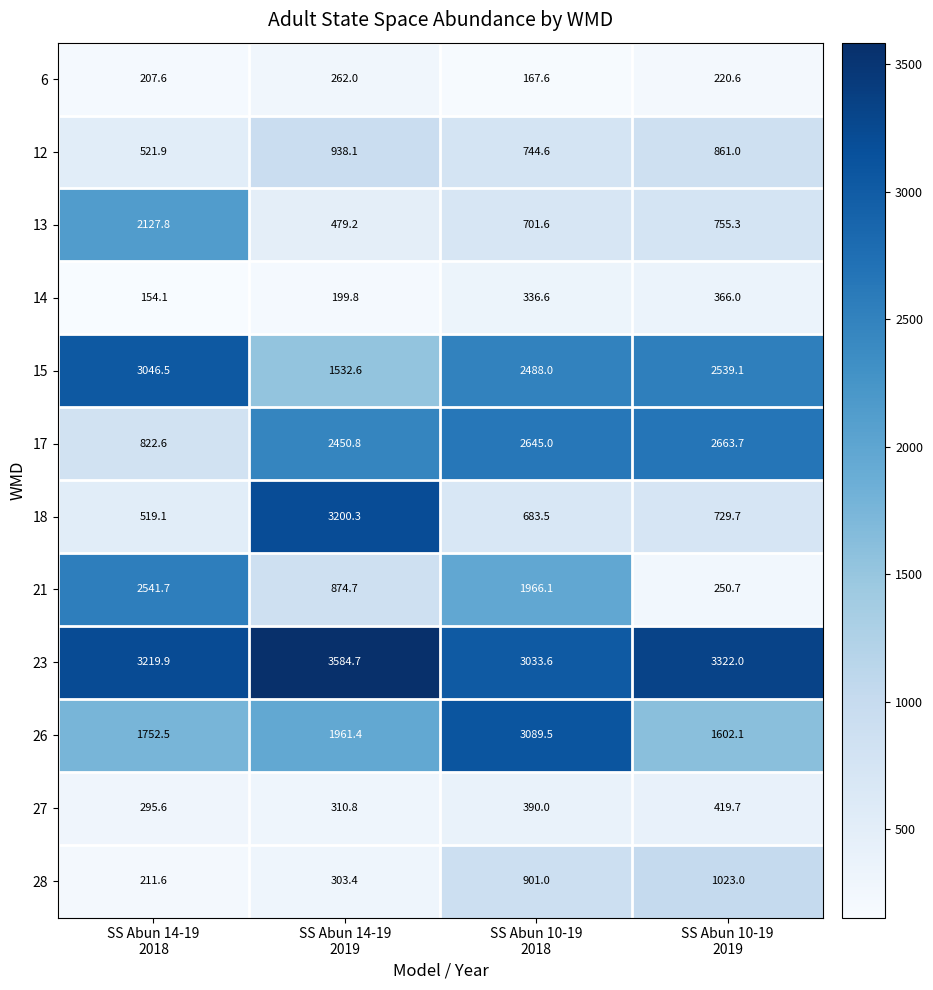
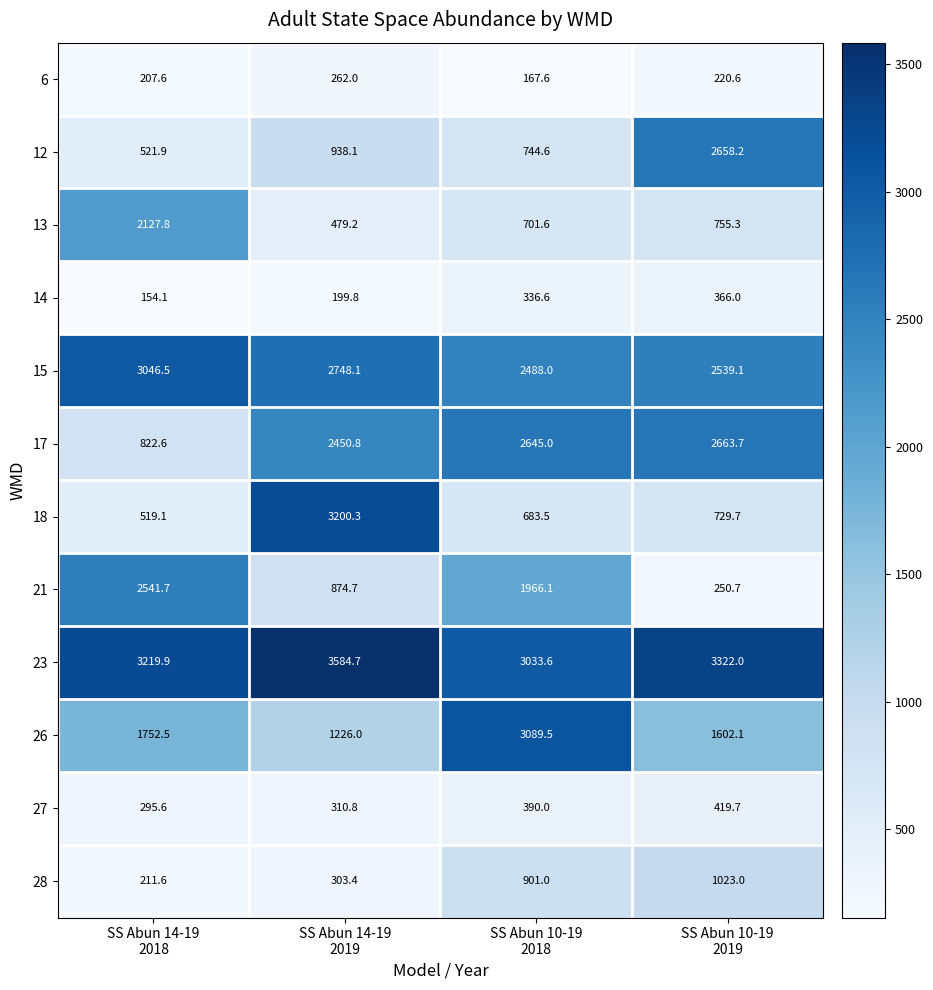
  {
    "6": {
      "SS Abun 14-19 2018": 207.6,
      "SS Abun 14-19 2019": 262.0,
      "SS Abun 10-19 2018": 167.6,
      "SS Abun 10-19 2019": 220.6
    },
    "12": {
      "SS Abun 14-19 2018": 521.9,
      "SS Abun 14-19 2019": 938.1,
      "SS Abun 10-19 2018": 744.6,
-     "SS Abun 10-19 2019": 861.0
+     "SS Abun 10-19 2019": 2658.2
    },
    "13": {
      "SS Abun 14-19 2018": 2127.8,
      "SS Abun 14-19 2019": 479.2,
      "SS Abun 10-19 2018": 701.6,
      "SS Abun 10-19 2019": 755.3
    },
    "14": {
      "SS Abun 14-19 2018": 154.1,
      "SS Abun 14-19 2019": 199.8,
      "SS Abun 10-19 2018": 336.6,
      "SS Abun 10-19 2019": 366.0
    },
    "15": {
      "SS Abun 14-19 2018": 3046.5,
-     "SS Abun 14-19 2019": 1532.6,
+     "SS Abun 14-19 2019": 2748.1,
      "SS Abun 10-19 2018": 2488.0,
      "SS Abun 10-19 2019": 2539.1
    },
    "17": {
      "SS Abun 14-19 2018": 822.6,
      "SS Abun 14-19 2019": 2450.8,
      "SS Abun 10-19 2018": 2645.0,
      "SS Abun 10-19 2019": 2663.7
    },
    "18": {
      "SS Abun 14-19 2018": 519.1,
      "SS Abun 14-19 2019": 3200.3,
      "SS Abun 10-19 2018": 683.5,
      "SS Abun 10-19 2019": 729.7
    },
    "21": {
      "SS Abun 14-19 2018": 2541.7,
      "SS Abun 14-19 2019": 874.7,
      "SS Abun 10-19 2018": 1966.1,
      "SS Abun 10-19 2019": 250.7
    },
    "23": {
      "SS Abun 14-19 2018": 3219.9,
      "SS Abun 14-19 2019": 3584.7,
      "SS Abun 10-19 2018": 3033.6,
      "SS Abun 10-19 2019": 3322.0
    },
    "26": {
      "SS Abun 14-19 2018": 1752.5,
-     "SS Abun 14-19 2019": 1961.4,
+     "SS Abun 14-19 2019": 1226.0,
      "SS Abun 10-19 2018": 3089.5,
      "SS Abun 10-19 2019": 1602.1
    },
    "27": {
      "SS Abun 14-19 2018": 295.6,
      "SS Abun 14-19 2019": 310.8,
      "SS Abun 10-19 2018": 390.0,
      "SS Abun 10-19 2019": 419.7
    },
    "28": {
      "SS Abun 14-19 2018": 211.6,
      "SS Abun 14-19 2019": 303.4,
      "SS Abun 10-19 2018": 901.0,
      "SS Abun 10-19 2019": 1023.0
    }
  }
